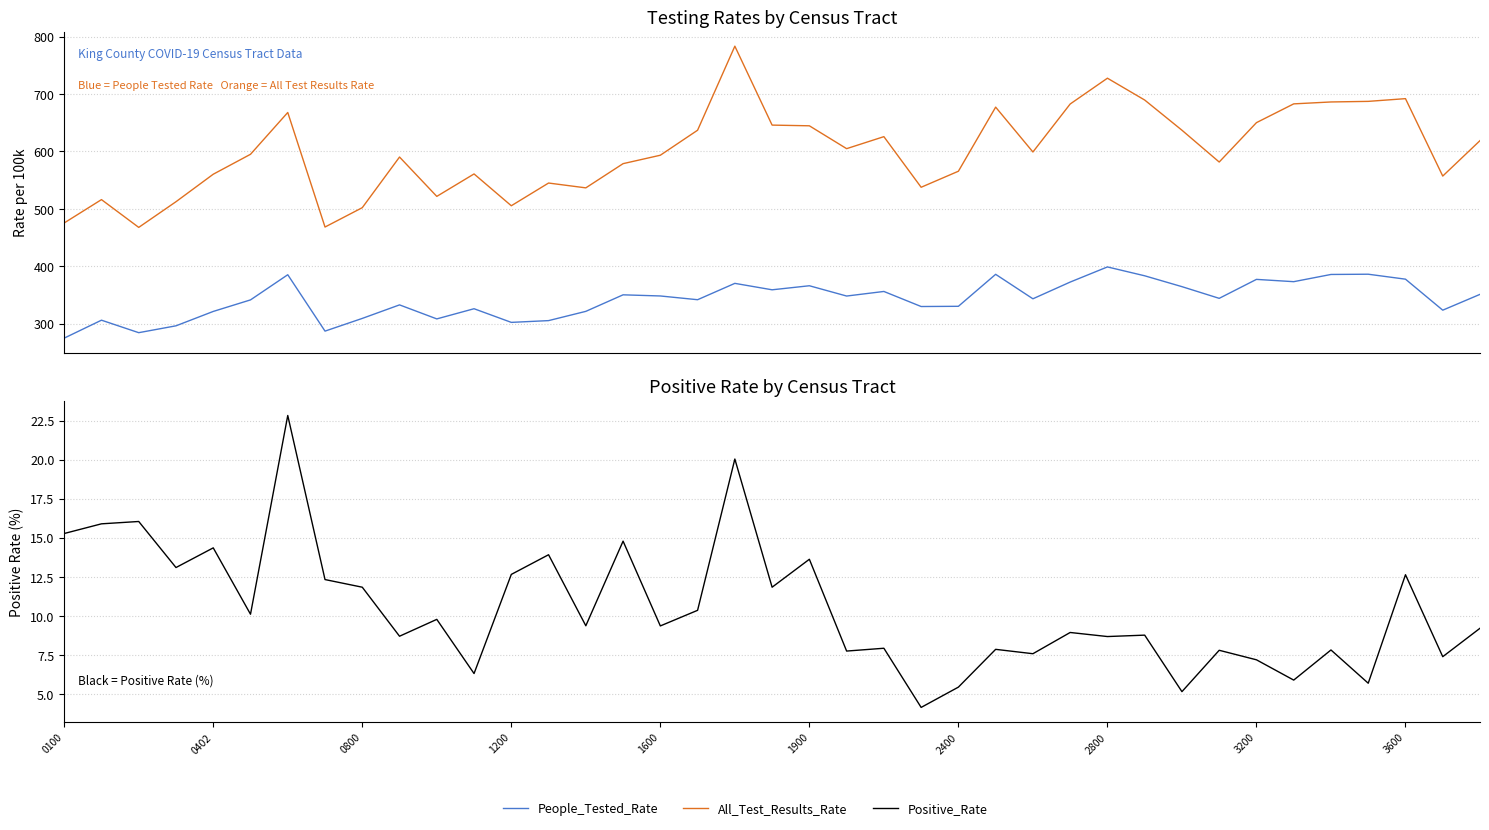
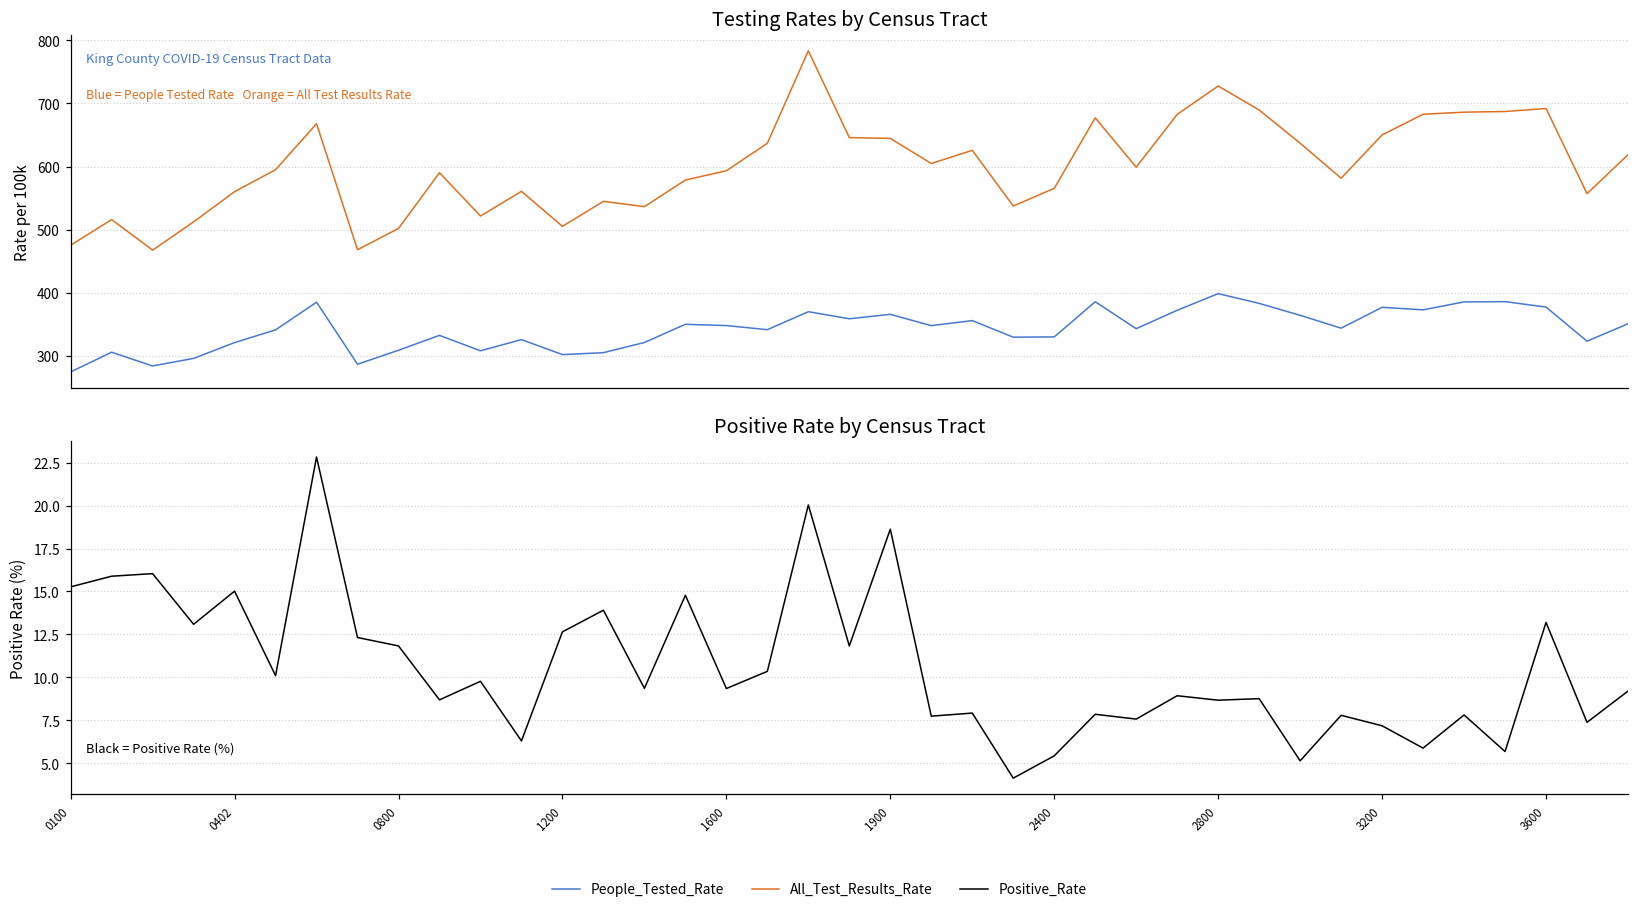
  {
    "Positive Rate by Census Tract": {
      "0100": 15.3,
-     "0402": 14.4,
+     "0402": 15.0,
      "0800": 11.8,
      "1200": 12.7,
      "1600": 9.4,
-     "1900": 13.6,
+     "1900": 18.6,
      "2400": 5.4,
      "2800": 8.7,
      "3200": 7.2,
-     "3600": 12.6
+     "3600": 13.2
    }
  }
